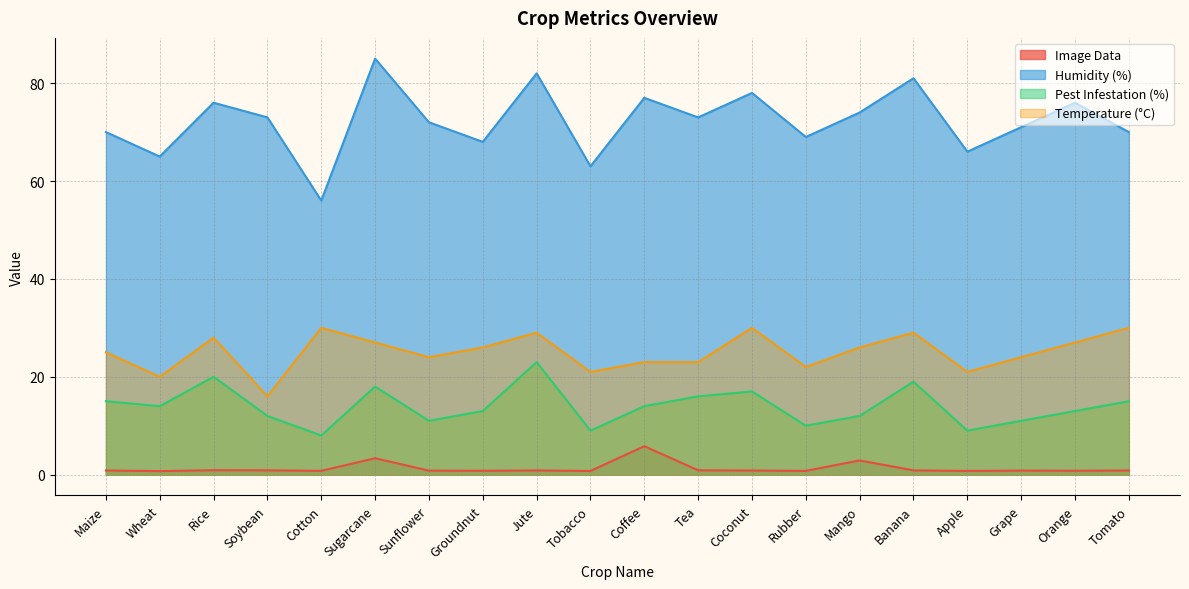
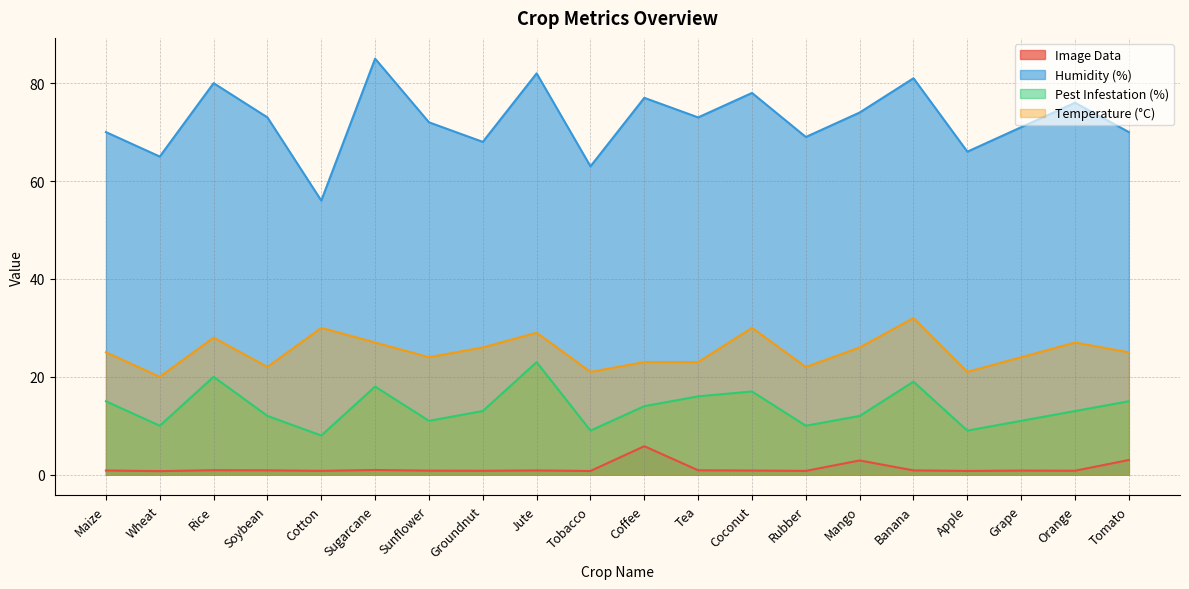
  {
    "Image Data": {
      "Maize": 1,
      "Wheat": 1,
      "Rice": 1,
      "Soybean": 1,
      "Cotton": 1,
-     "Sugarcane": 3,
+     "Sugarcane": 1,
      "Sunflower": 1,
      "Groundnut": 1,
      "Jute": 1,
      "Tobacco": 1,
      "Coffee": 6,
      "Tea": 1,
      "Coconut": 1,
      "Rubber": 1,
      "Mango": 3,
      "Banana": 1,
      "Apple": 1,
      "Grape": 1,
      "Orange": 1,
-     "Tomato": 1
+     "Tomato": 3
    },
    "Humidity (%)": {
      "Maize": 70,
      "Wheat": 65,
-     "Rice": 76,
+     "Rice": 80,
      "Soybean": 73,
      "Cotton": 56,
      "Sugarcane": 85,
      "Sunflower": 72,
      "Groundnut": 68,
      "Jute": 82,
      "Tobacco": 63,
      "Coffee": 77,
      "Tea": 73,
      "Coconut": 78,
      "Rubber": 69,
      "Mango": 74,
      "Banana": 81,
      "Apple": 66,
      "Grape": 71,
      "Tomato": 70
    },
    "Pest Infestation (%)": {
      "Maize": 15,
-     "Wheat": 14,
+     "Wheat": 10,
      "Rice": 20,
      "Soybean": 12,
      "Cotton": 8,
      "Sugarcane": 18,
      "Sunflower": 11,
      "Groundnut": 13,
      "Jute": 23,
      "Tobacco": 9,
      "Coffee": 14,
      "Tea": 16,
      "Coconut": 17,
      "Rubber": 10,
      "Mango": 12,
      "Banana": 19,
      "Apple": 9,
      "Grape": 11,
      "Orange": 13,
      "Tomato": 15
    },
    "Temperature (°C)": {
      "Maize": 25,
      "Wheat": 20,
      "Rice": 28,
-     "Soybean": 16,
+     "Soybean": 22,
      "Cotton": 30,
      "Sugarcane": 27,
      "Sunflower": 24,
      "Groundnut": 26,
      "Jute": 29,
      "Tobacco": 21,
      "Coffee": 23,
      "Tea": 23,
      "Coconut": 30,
      "Rubber": 22,
      "Mango": 26,
-     "Banana": 29,
+     "Banana": 32,
      "Apple": 21,
      "Grape": 24,
      "Orange": 27,
-     "Tomato": 30
+     "Tomato": 25
    }
  }
